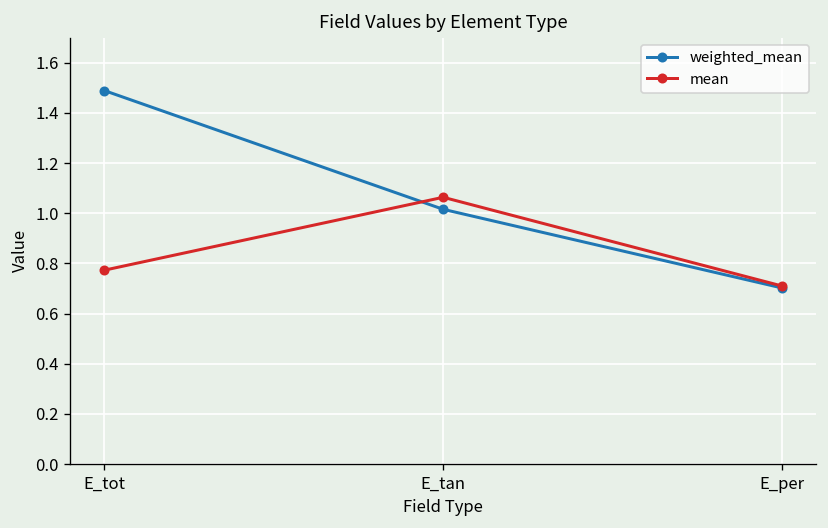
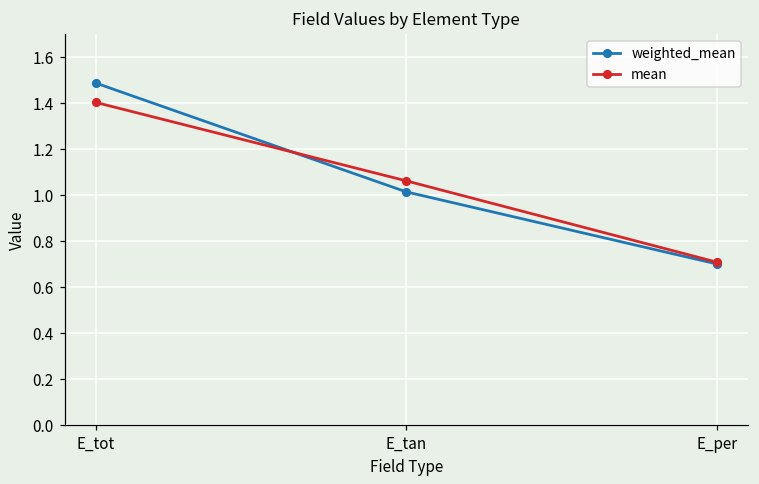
  {
    "weighted_mean": {
      "E_tot": 1.49,
      "E_tan": 1.02
    },
    "mean": {
-     "E_tot": 0.77,
+     "E_tot": 1.40,
      "E_tan": 1.06
    }
  }
